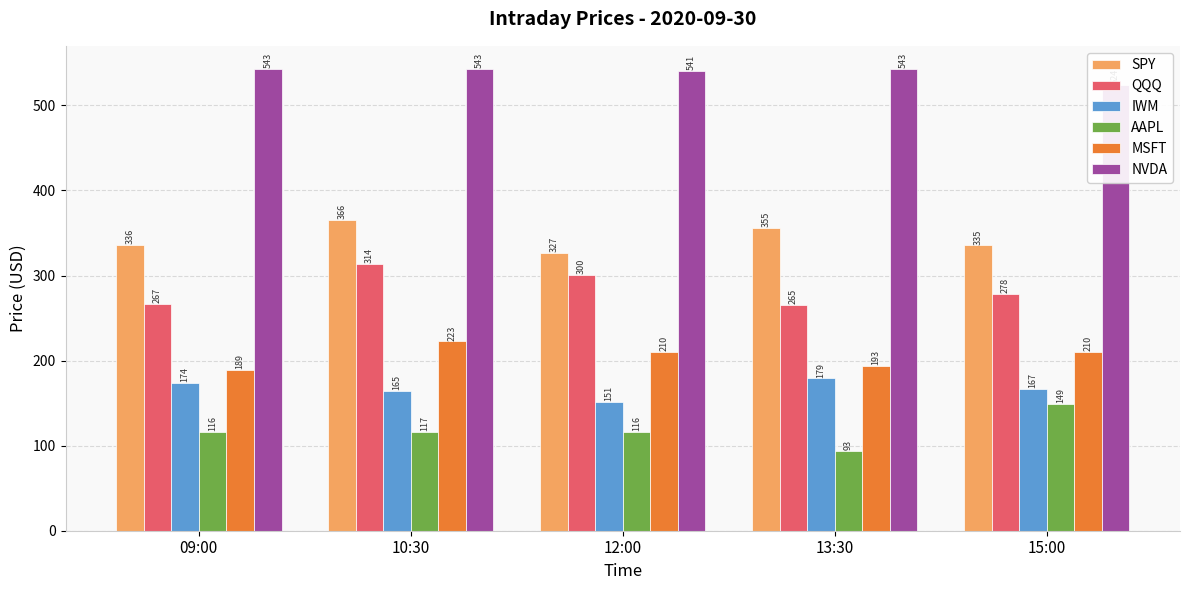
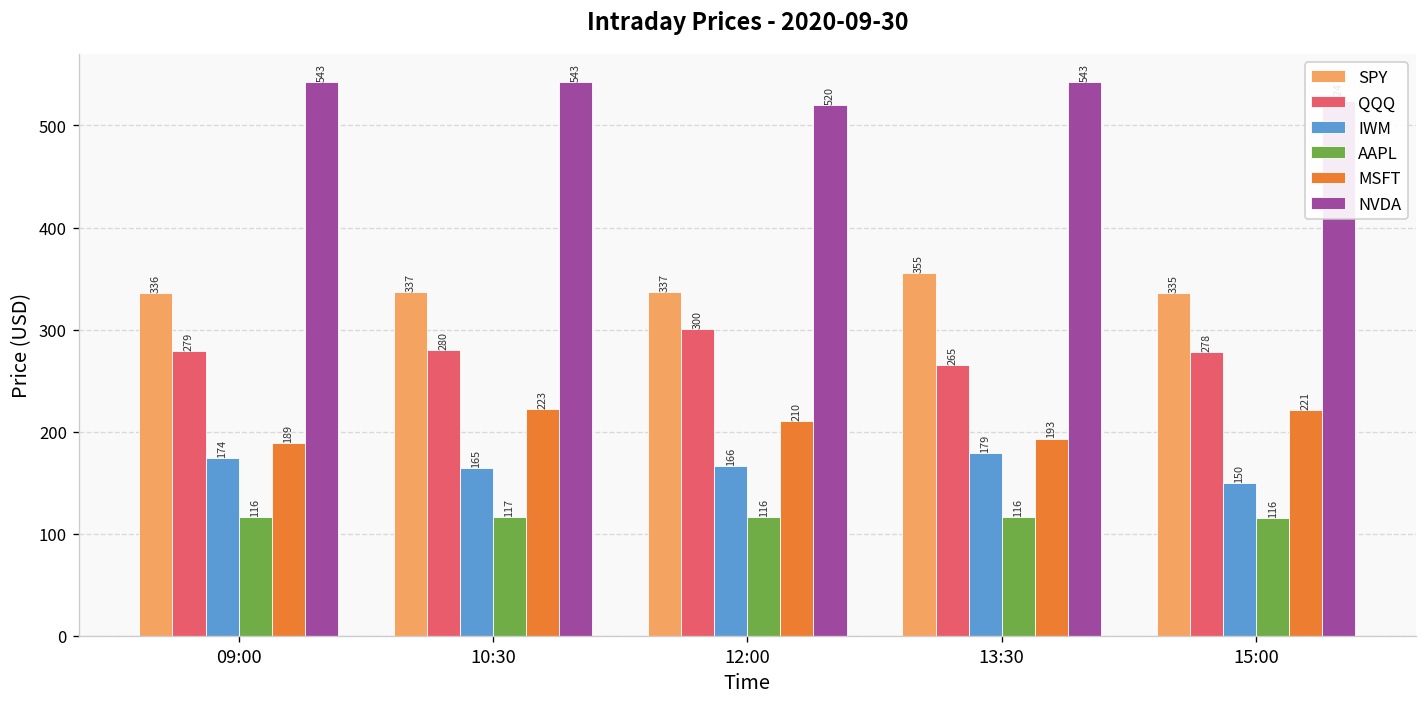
  {
    "SPY": {
      "09:00": 336,
-     "10:30": 366,
-     "12:00": 327,
+     "10:30": 337,
+     "12:00": 337,
      "13:30": 355,
      "15:00": 335
    },
    "QQQ": {
-     "09:00": 267,
-     "10:30": 314,
+     "09:00": 279,
+     "10:30": 280,
      "12:00": 300,
      "13:30": 265,
      "15:00": 278
    },
    "IWM": {
      "09:00": 174,
      "10:30": 165,
-     "12:00": 151,
+     "12:00": 166,
      "13:30": 179,
-     "15:00": 167
+     "15:00": 150
    },
    "AAPL": {
      "09:00": 116,
      "10:30": 117,
      "12:00": 116,
-     "13:30": 93,
-     "15:00": 149
+     "13:30": 116,
+     "15:00": 116
    },
    "MSFT": {
      "09:00": 189,
      "10:30": 223,
      "12:00": 210,
      "13:30": 193,
-     "15:00": 210
+     "15:00": 221
    },
    "NVDA": {
      "09:00": 543,
      "10:30": 543,
-     "12:00": 541,
+     "12:00": 520,
      "13:30": 543
    }
  }
